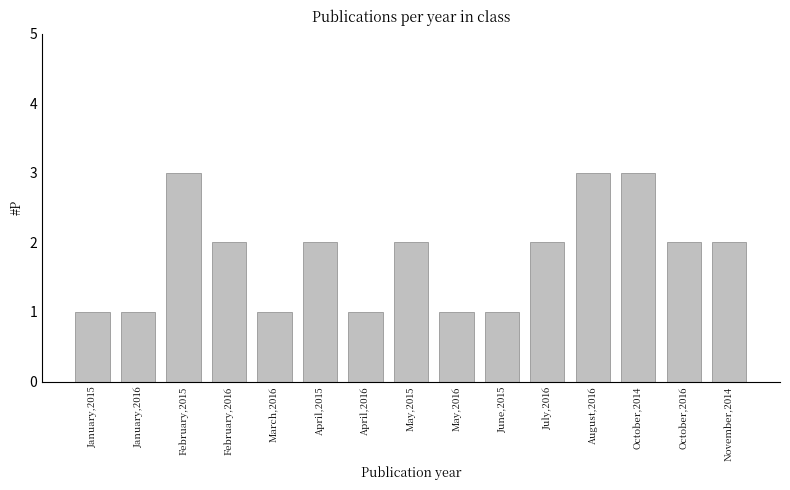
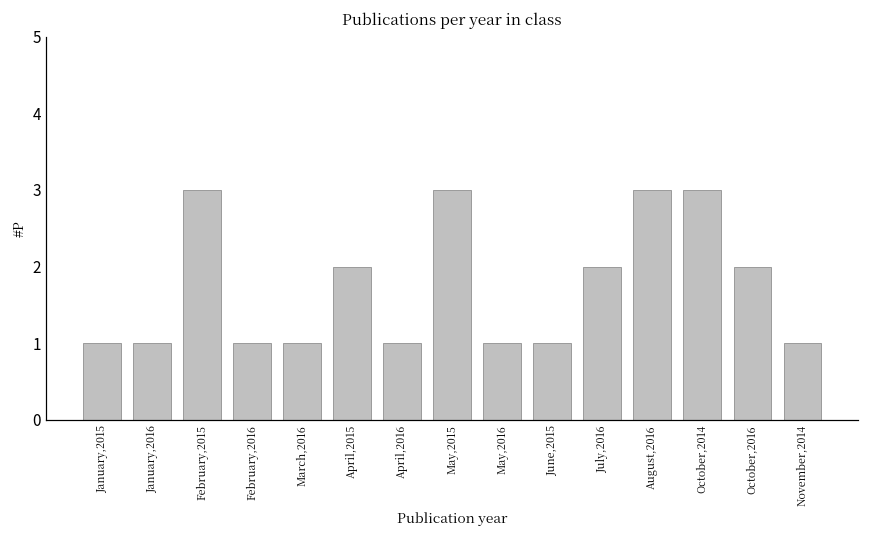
  {
    "January,2015": 1,
    "January,2016": 1,
    "February,2015": 3,
-   "February,2016": 2,
+   "February,2016": 1,
    "March,2016": 1,
    "April,2015": 2,
    "April,2016": 1,
-   "May,2015": 2,
+   "May,2015": 3,
    "May,2016": 1,
    "June,2015": 1,
    "July,2016": 2,
    "August,2016": 3,
    "October,2014": 3,
    "October,2016": 2,
-   "November,2014": 2
+   "November,2014": 1
  }
